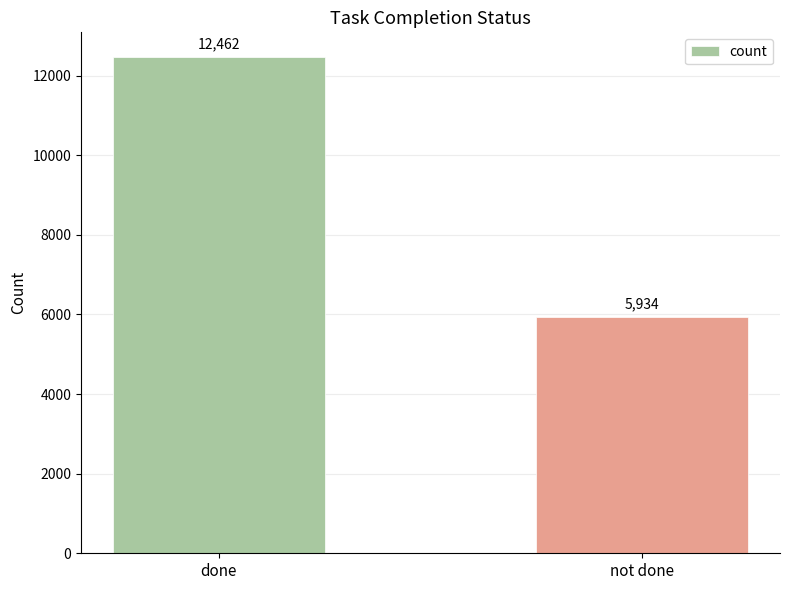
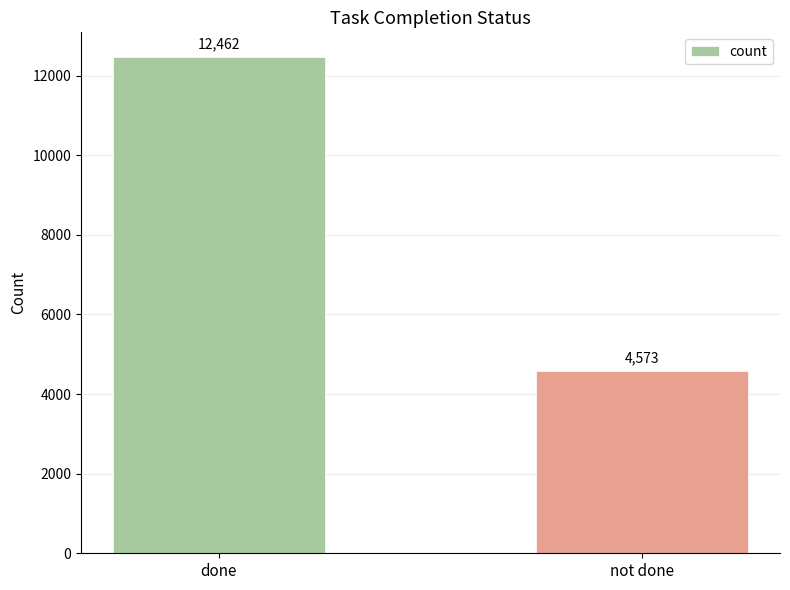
  {
    "done": "12,462",
-   "not done": "5,934"
+   "not done": "4,573"
  }
